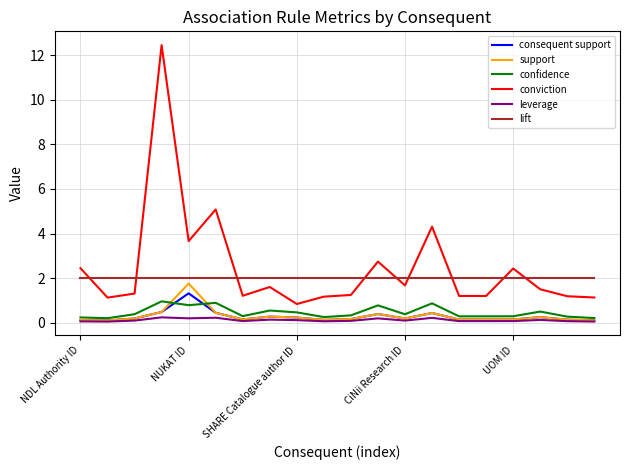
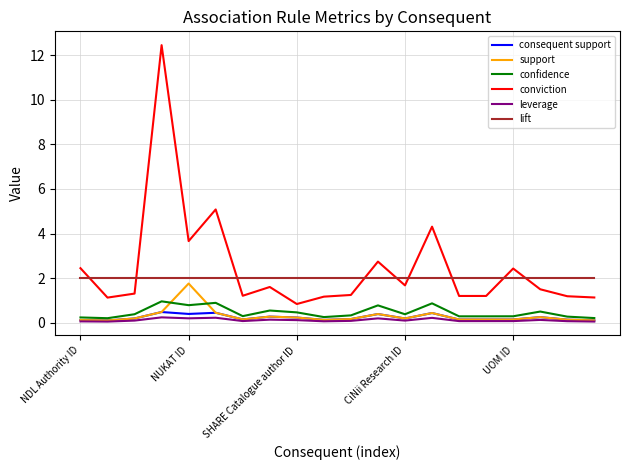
  {
    "consequent support": {
-     "NUKAT ID": 1.3
+     "NUKAT ID": 0.4
    },
    "support": {
      "NUKAT ID": 1.8
    },
    "confidence": {
      "NDL Authority ID": 0.2,
      "NUKAT ID": 0.8,
      "SHARE Catalogue author ID": 0.5,
      "CiNii Research ID": 0.4,
      "UOM ID": 0.3
    },
    "conviction": {
      "NDL Authority ID": 2.4,
      "NUKAT ID": 3.7,
      "SHARE Catalogue author ID": 0.8,
      "CiNii Research ID": 1.7,
      "UOM ID": 2.4
    },
    "leverage": {
      "NUKAT ID": 0.2,
      "SHARE Catalogue author ID": 0.1
    },
    "lift": {
      "NDL Authority ID": 2.0,
      "NUKAT ID": 2.0,
      "SHARE Catalogue author ID": 2.0,
      "CiNii Research ID": 2.0,
      "UOM ID": 2.0
    }
  }
